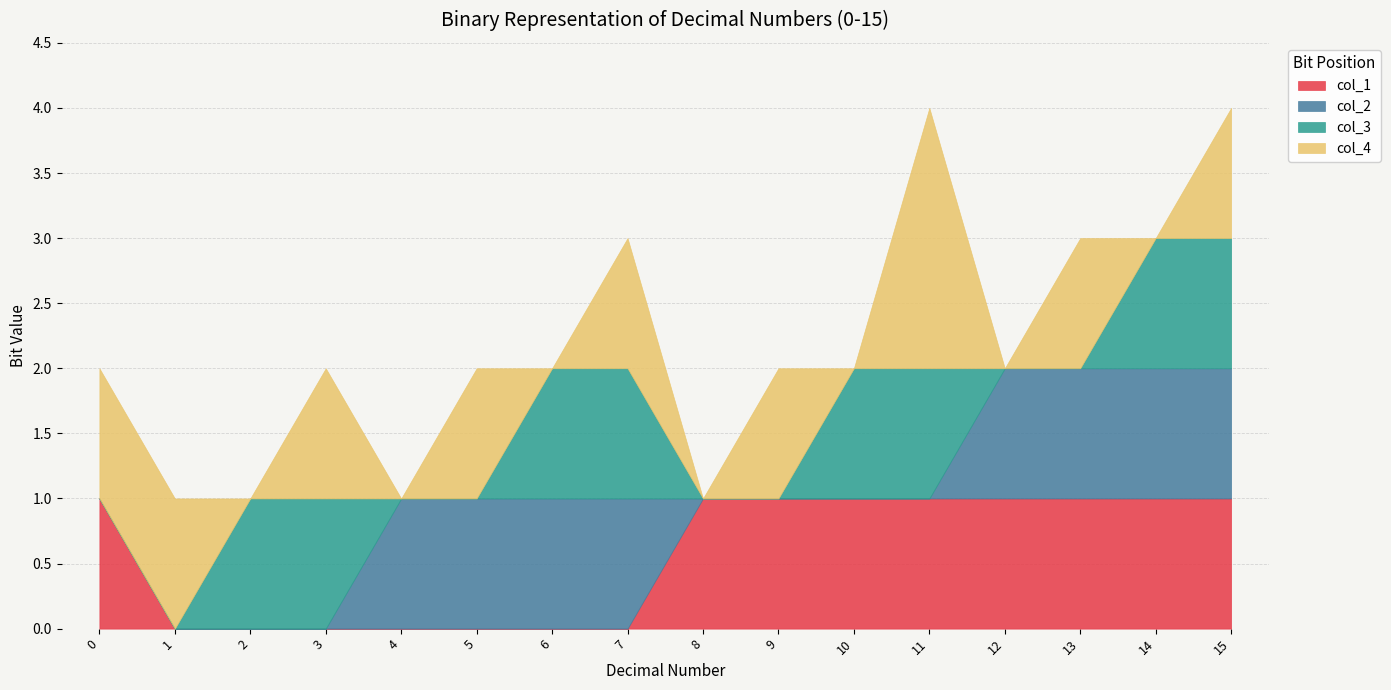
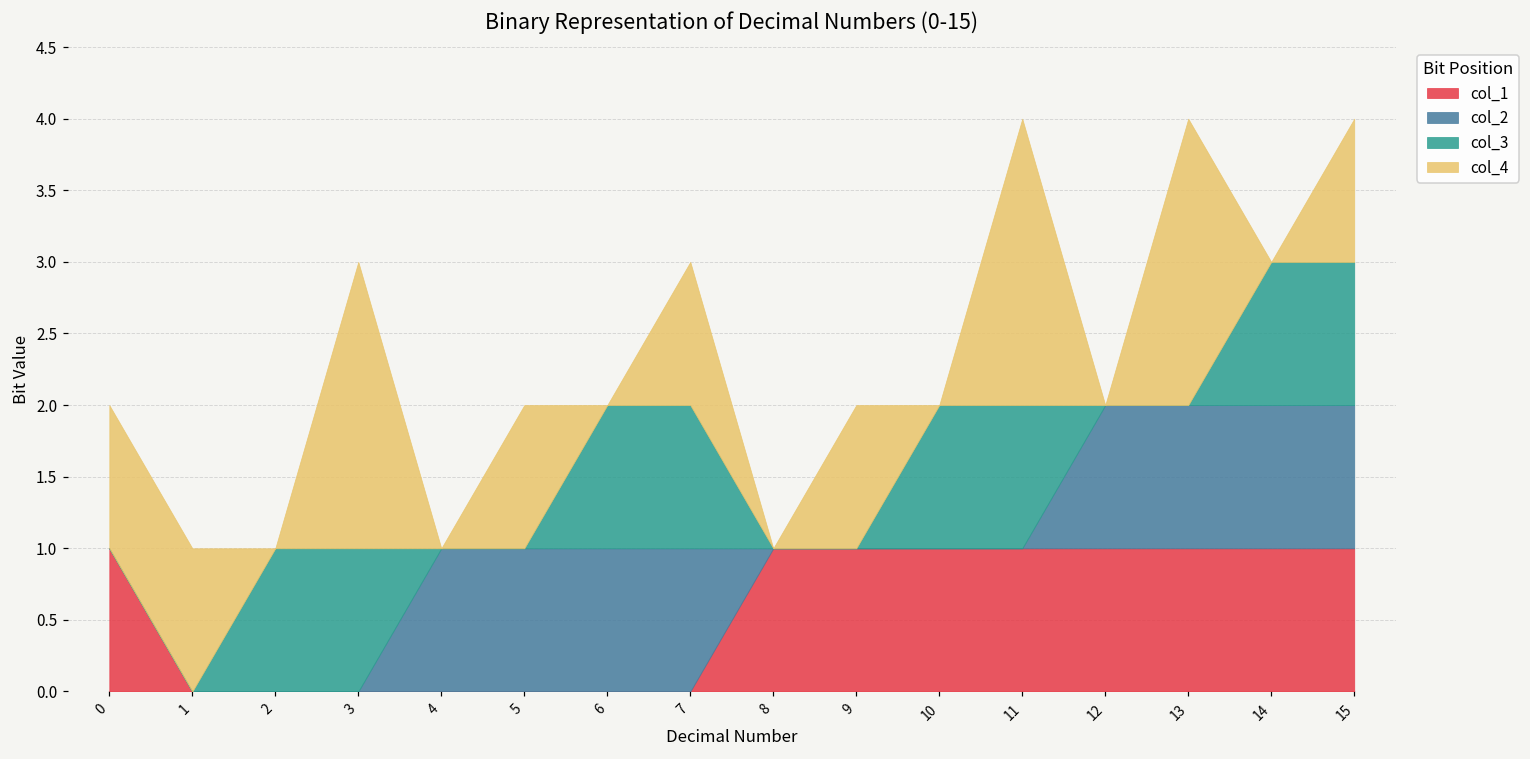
  {
    "col_1": {
      "4": 0,
      "5": 0,
      "6": 0,
      "7": 0,
      "12": 1,
      "13": 1,
      "14": 1,
      "15": 1
    },
    "col_4": {
      "0": 1,
      "1": 1,
-     "3": 1,
+     "3": 2,
      "5": 1,
      "7": 1,
      "9": 1,
      "11": 2,
-     "13": 1,
+     "13": 2,
      "15": 1
    }
  }
